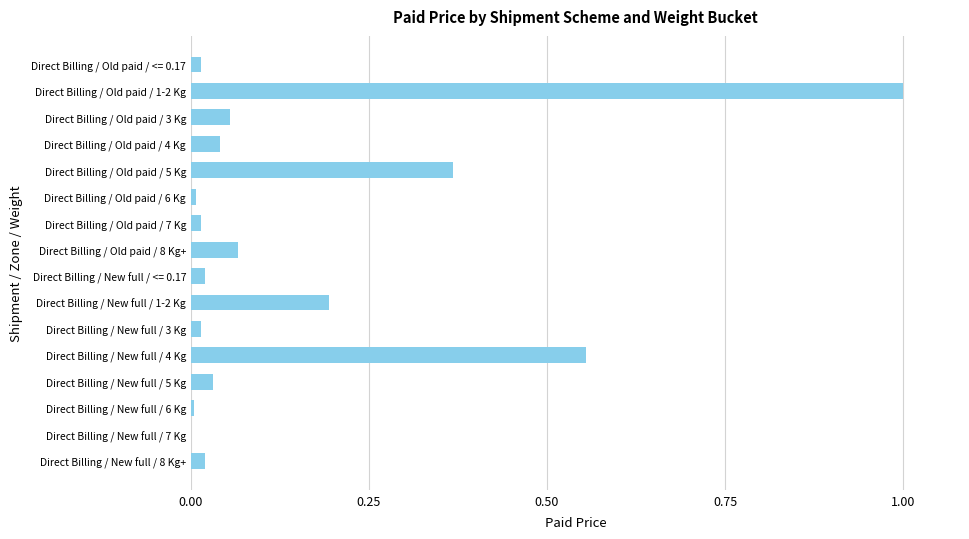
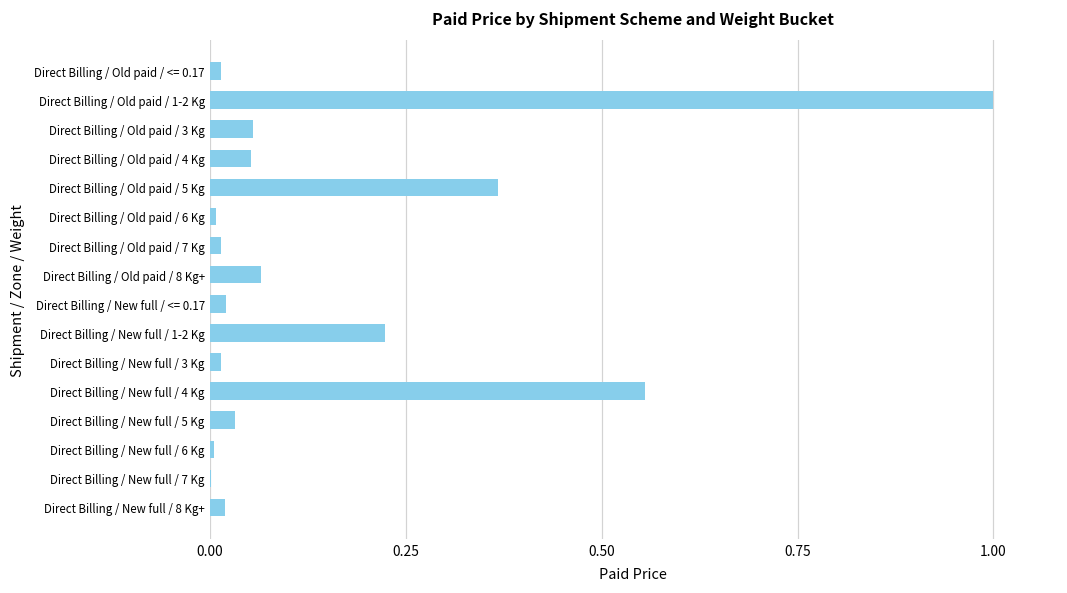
  {
    "Direct Billing / Old paid / <= 0.17": 0.01,
    "Direct Billing / Old paid / 1-2 Kg": 1.00,
    "Direct Billing / Old paid / 3 Kg": 0.05,
-   "Direct Billing / Old paid / 4 Kg": 0.04,
+   "Direct Billing / Old paid / 4 Kg": 0.05,
    "Direct Billing / Old paid / 5 Kg": 0.37,
    "Direct Billing / Old paid / 6 Kg": 0.01,
    "Direct Billing / Old paid / 7 Kg": 0.01,
    "Direct Billing / Old paid / 8 Kg+": 0.07,
    "Direct Billing / New full / <= 0.17": 0.02,
-   "Direct Billing / New full / 1-2 Kg": 0.19,
+   "Direct Billing / New full / 1-2 Kg": 0.22,
    "Direct Billing / New full / 3 Kg": 0.01,
    "Direct Billing / New full / 4 Kg": 0.55,
    "Direct Billing / New full / 5 Kg": 0.03,
    "Direct Billing / New full / 6 Kg": 0.00,
    "Direct Billing / New full / 8 Kg+": 0.02
  }
